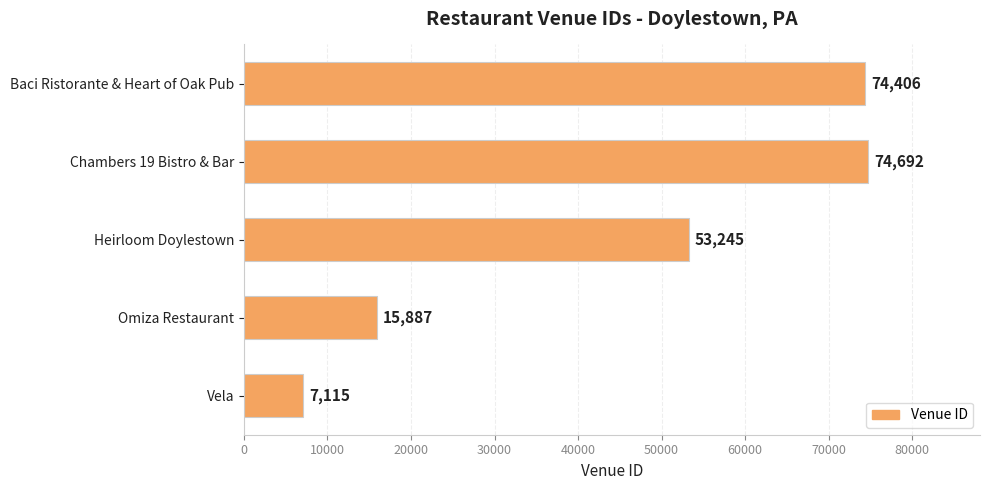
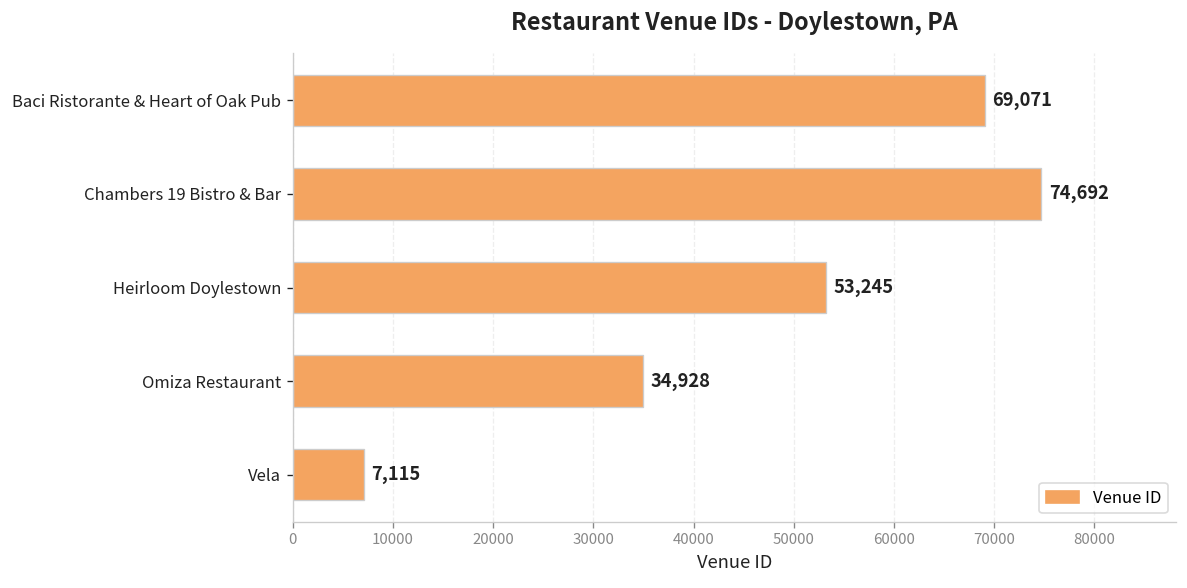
  {
-   "Baci Ristorante & Heart of Oak Pub": "74,406",
+   "Baci Ristorante & Heart of Oak Pub": "69,071",
    "Chambers 19 Bistro & Bar": "74,692",
    "Heirloom Doylestown": "53,245",
-   "Omiza Restaurant": "15,887",
+   "Omiza Restaurant": "34,928",
    "Vela": "7,115"
  }
